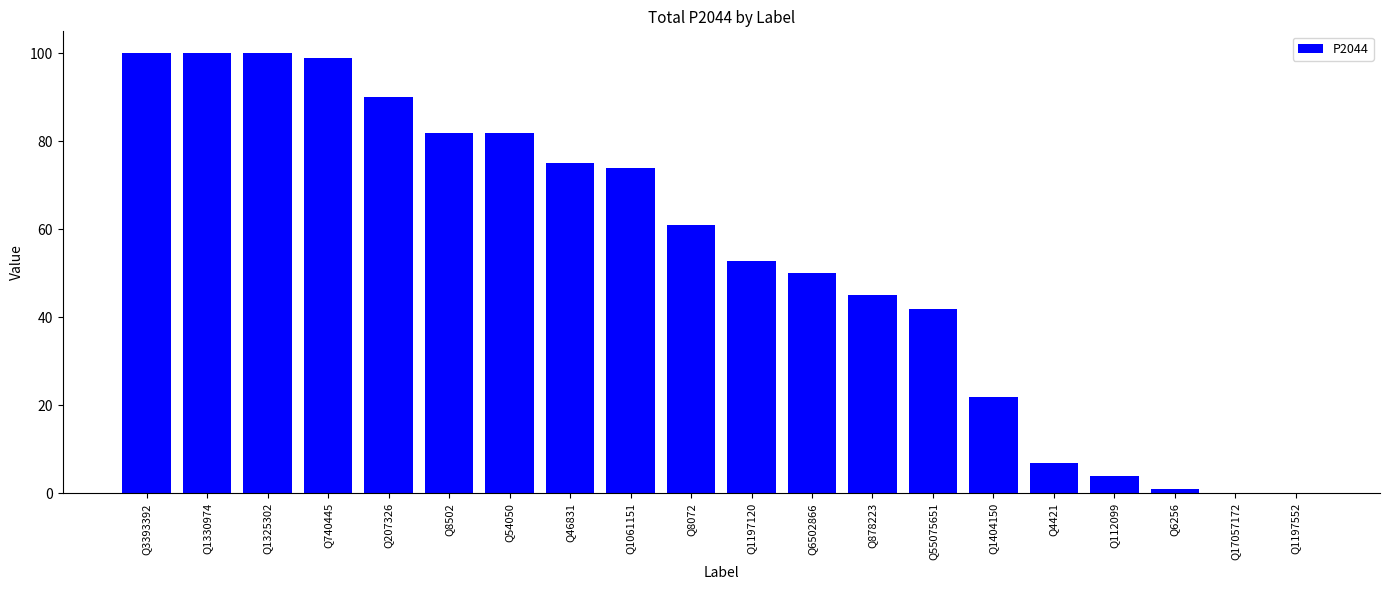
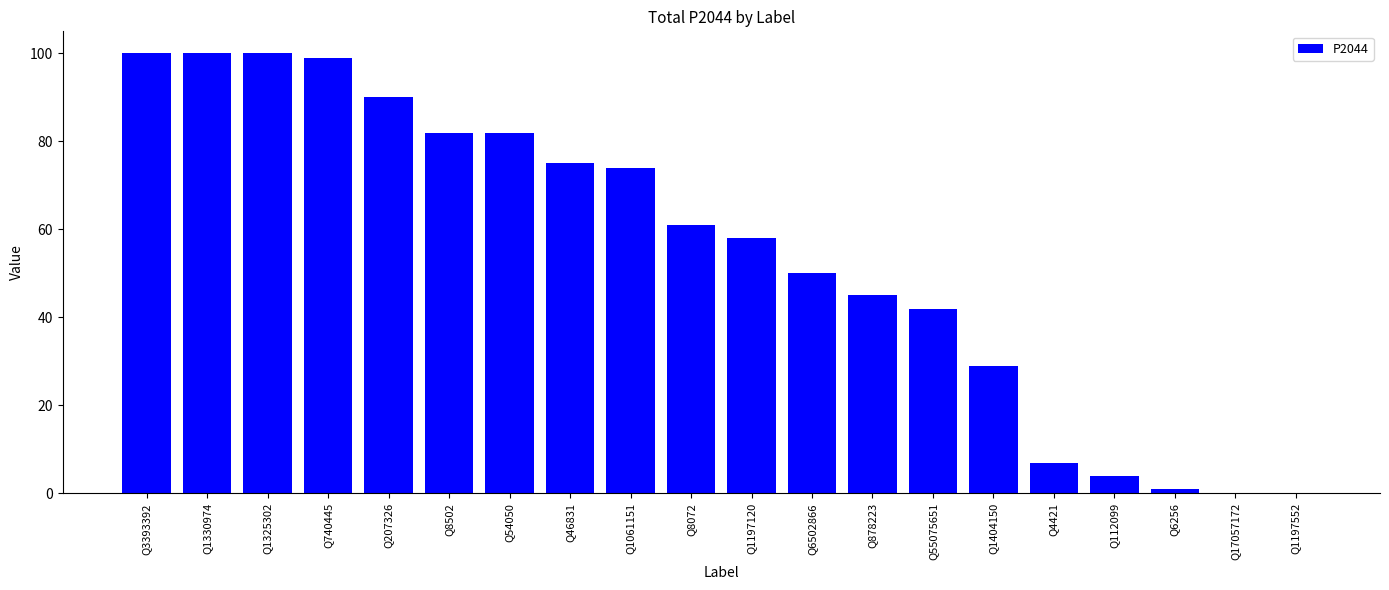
  {
    "Q3393392": 100,
    "Q1330974": 100,
    "Q1325302": 100,
    "Q740445": 99,
    "Q207326": 90,
    "Q8502": 82,
    "Q54050": 82,
    "Q46831": 75,
    "Q1061151": 74,
    "Q8072": 61,
-   "Q1197120": 53,
+   "Q1197120": 58,
    "Q6502866": 50,
    "Q878223": 45,
    "Q55075651": 42,
-   "Q1404150": 22,
+   "Q1404150": 29,
    "Q4421": 7,
    "Q112099": 4,
    "Q6256": 1,
    "Q17057172": 0,
    "Q1197552": 0
  }
